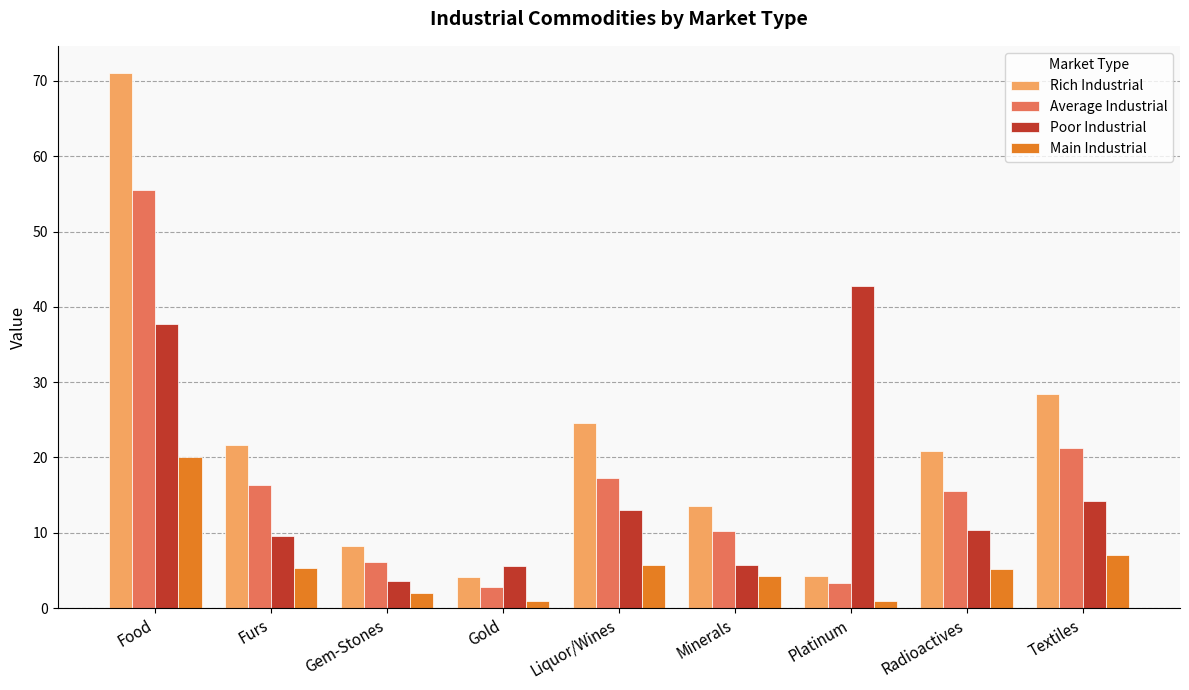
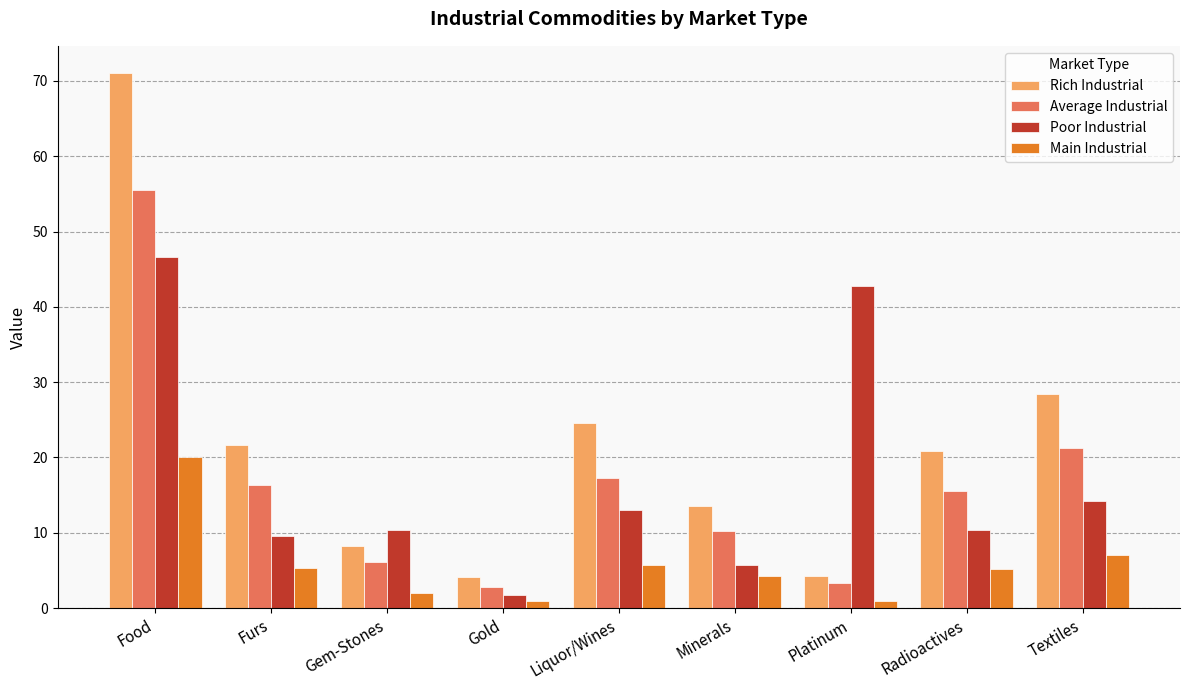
  {
    "Poor Industrial": {
-     "Food": 38,
+     "Food": 47,
      "Furs": 10,
-     "Gem-Stones": 4,
-     "Gold": 6,
+     "Gem-Stones": 10,
+     "Gold": 2,
      "Liquor/Wines": 13,
      "Minerals": 6,
      "Platinum": 43,
      "Radioactives": 10,
      "Textiles": 14
    }
  }
